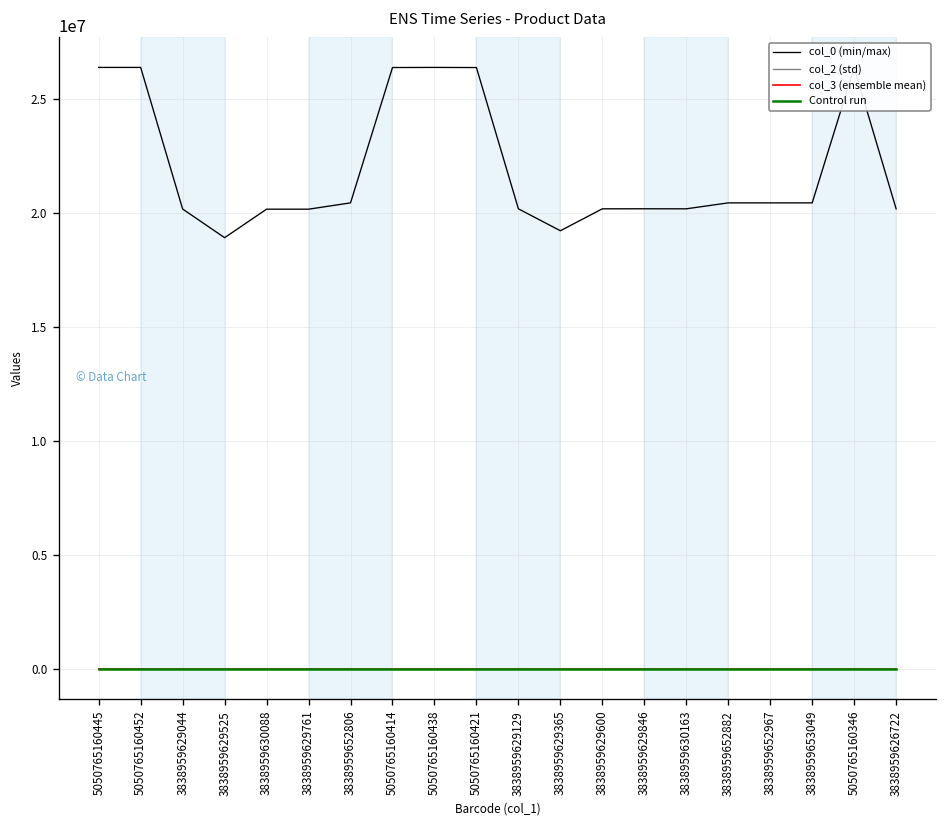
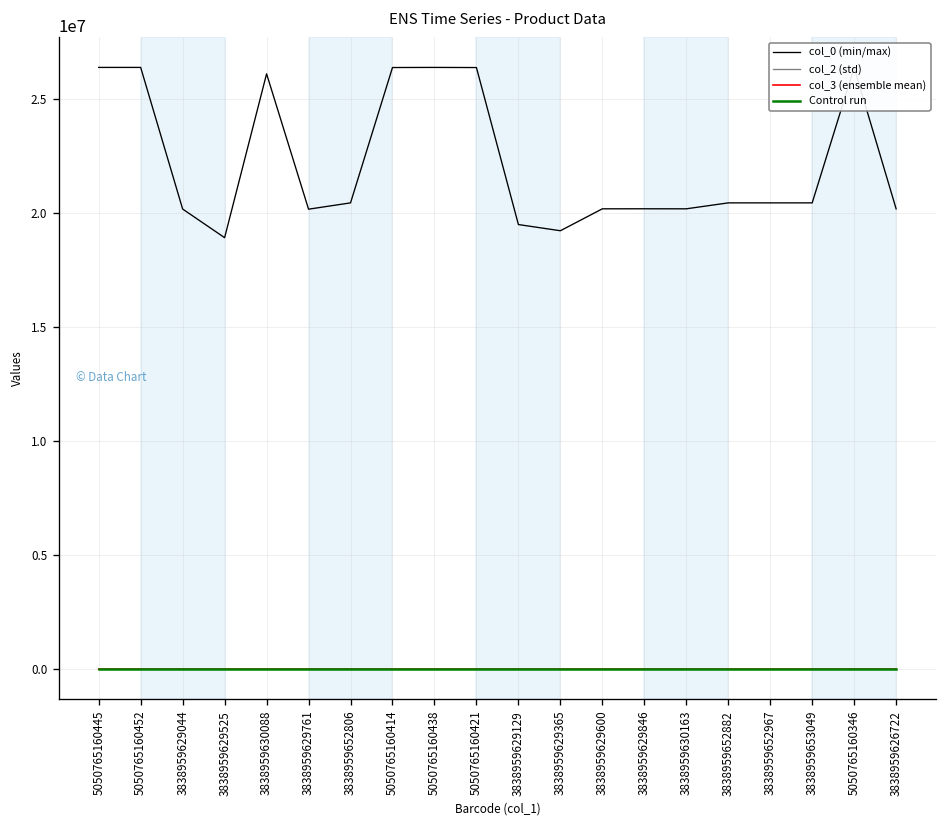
  {
    "col_0 (min/max)": {
      "5050765160445": 26400000,
      "5050765160452": 26400000,
      "3838959629044": 20200000,
      "3838959629525": 18900000,
-     "3838959630088": 20200000,
+     "3838959630088": 26100000,
      "3838959629761": 20200000,
      "3838959652806": 20400000,
      "5050765160414": 26400000,
      "5050765160438": 26400000,
      "5050765160421": 26400000,
-     "3838959629129": 20200000,
+     "3838959629129": 19500000,
      "3838959629365": 19200000,
      "3838959629600": 20200000,
      "3838959629846": 20200000,
      "3838959630163": 20200000,
      "3838959652882": 20400000,
      "3838959652967": 20400000,
      "3838959653049": 20400000,
      "3838959626722": 20200000
    },
    "Control run": {
      "5050765160445": 0,
      "5050765160452": 0,
      "3838959629044": 0,
      "3838959629525": 0,
      "3838959630088": 0,
      "3838959629761": 0,
      "3838959652806": 0,
      "5050765160414": 0,
      "5050765160438": 0,
      "5050765160421": 0,
      "3838959629129": 0,
      "3838959629365": 0,
      "3838959629600": 0,
      "3838959629846": 0,
      "3838959630163": 0,
      "3838959652882": 0,
      "3838959652967": 0,
      "3838959653049": 0,
      "5050765160346": 0,
      "3838959626722": 0
    }
  }
